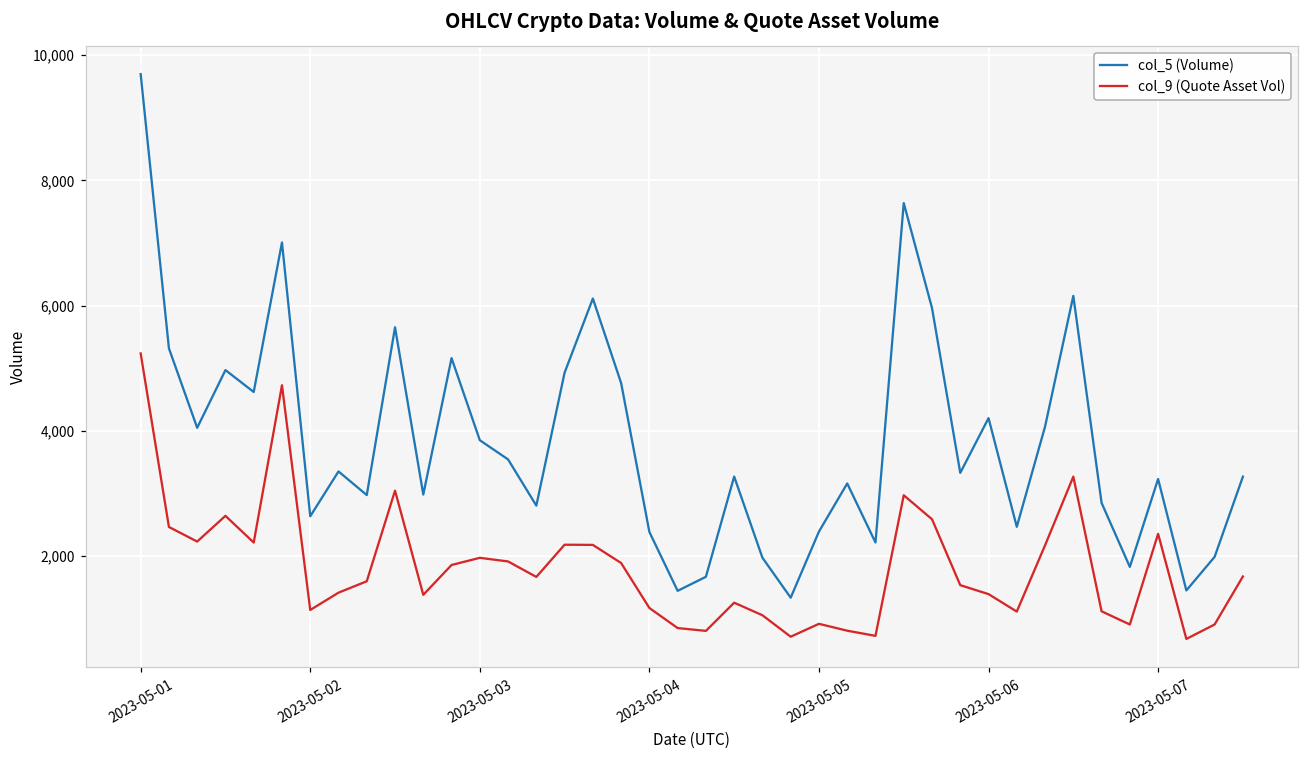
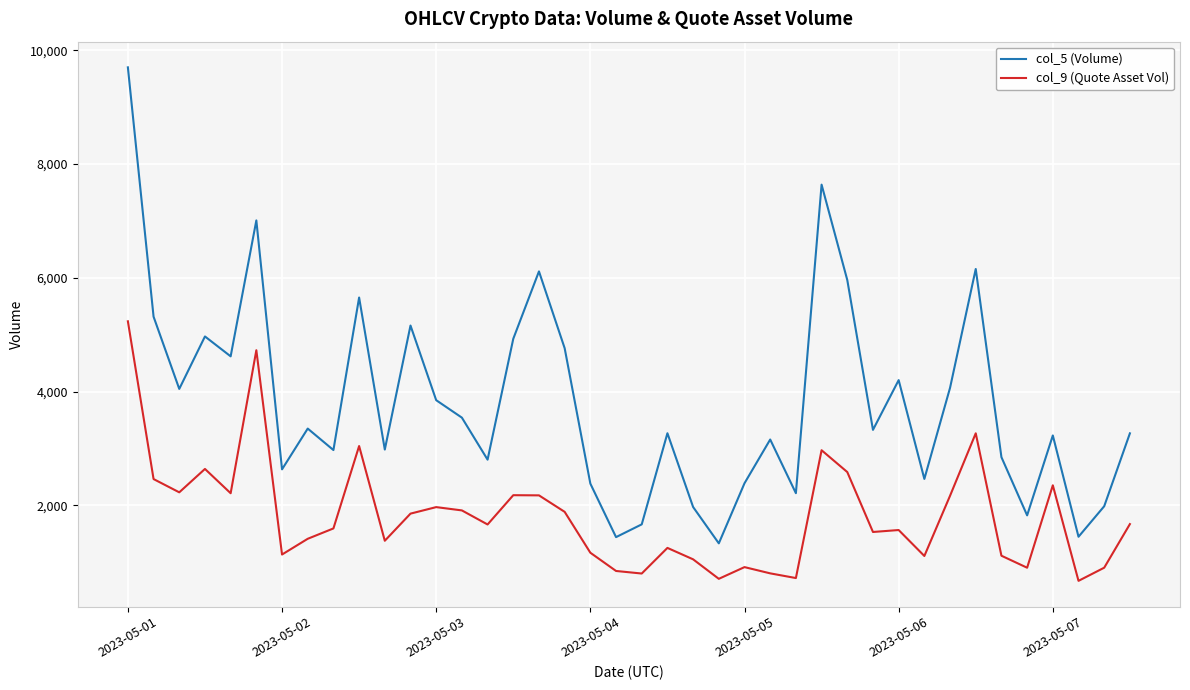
  {
    "col_5 (Volume)": {
      "2023-05-01": "9,700",
      "2023-05-02": "2,600",
      "2023-05-03": "3,800",
      "2023-05-04": "2,400",
      "2023-05-05": "2,400",
      "2023-05-06": "4,200",
      "2023-05-07": "3,200"
    },
    "col_9 (Quote Asset Vol)": {
      "2023-05-01": "5,200",
      "2023-05-02": "1,100",
      "2023-05-03": "2,000",
      "2023-05-04": "1,200",
      "2023-05-05": "900",
-     "2023-05-06": "1,400",
+     "2023-05-06": "1,600",
      "2023-05-07": "2,400"
    }
  }
